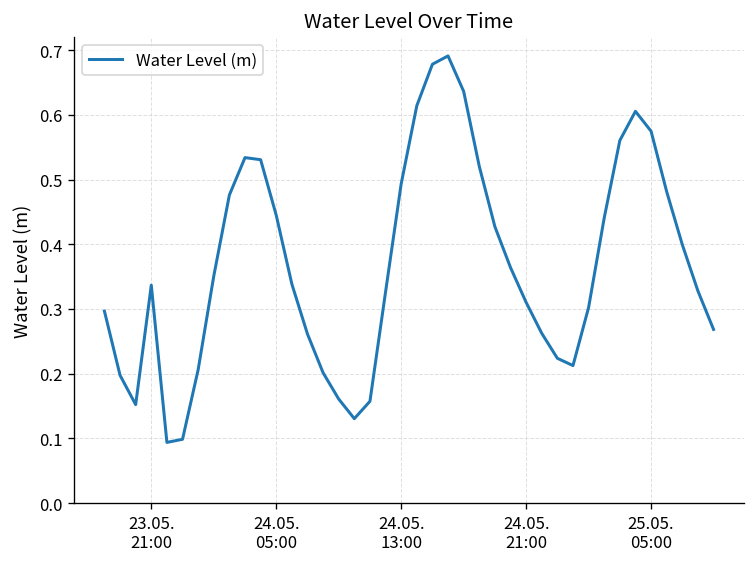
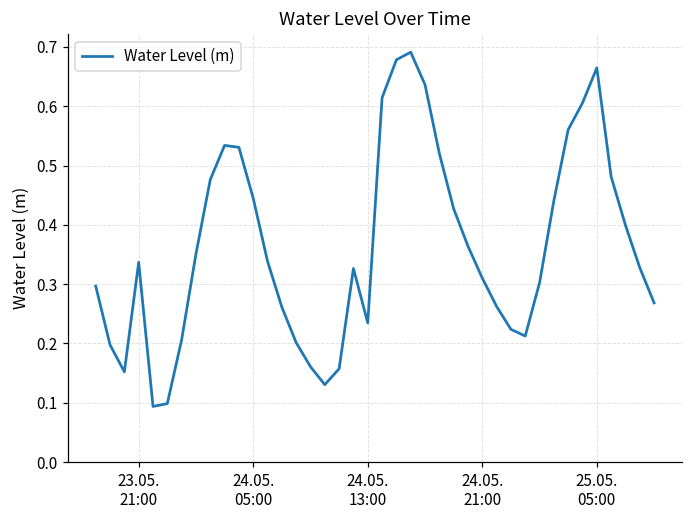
  {
    "23.05. 21:00": 0.34,
    "24.05. 05:00": 0.44,
-   "24.05. 13:00": 0.49,
+   "24.05. 13:00": 0.23,
    "24.05. 21:00": 0.31,
-   "25.05. 05:00": 0.57
+   "25.05. 05:00": 0.66
  }
